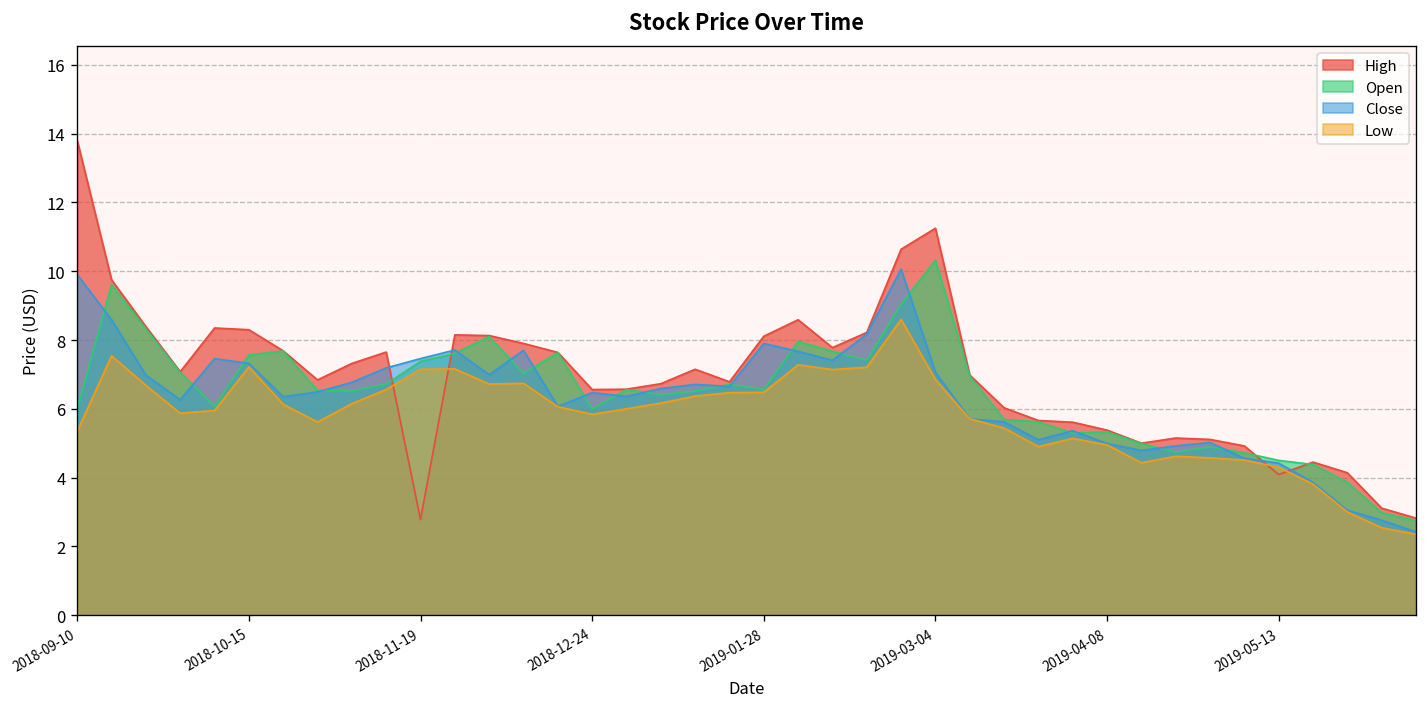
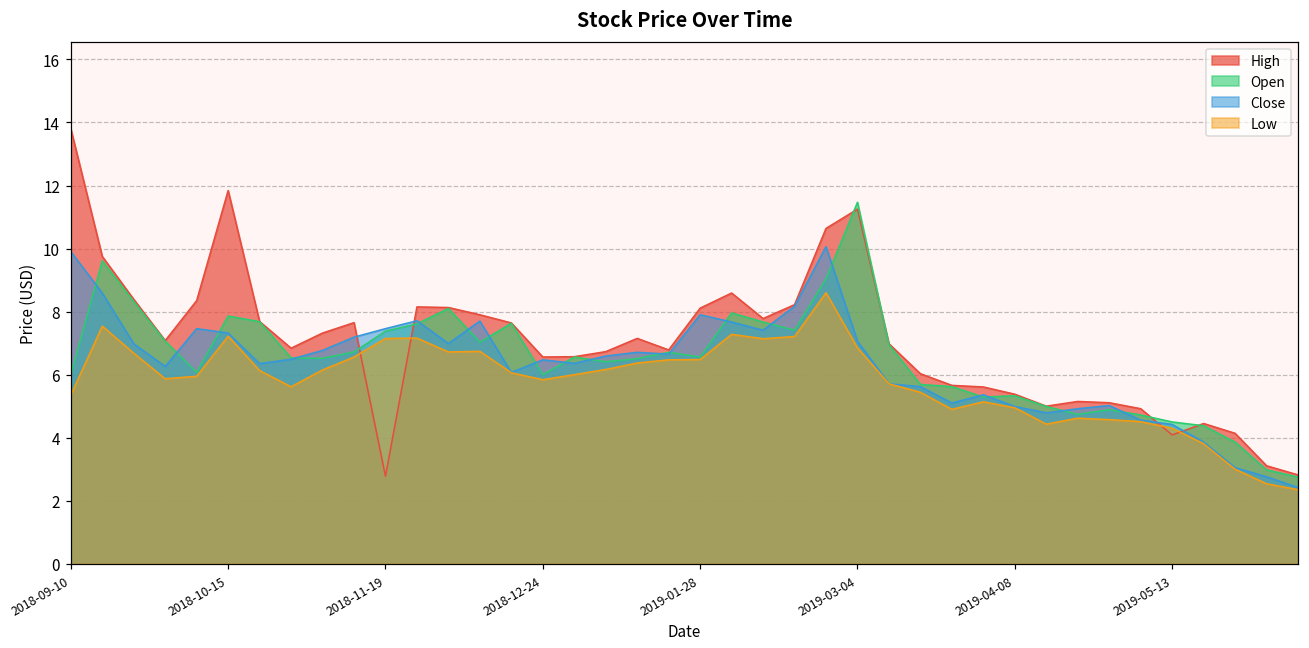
  {
    "High": {
      "2018-09-10": 13.8,
-     "2018-10-15": 8.3,
+     "2018-10-15": 11.8,
      "2018-11-19": 2.8,
      "2019-01-28": 8.1,
      "2019-03-04": 11.3,
      "2019-05-13": 4.1
    },
    "Open": {
      "2018-09-10": 6.0,
-     "2018-10-15": 7.6,
+     "2018-10-15": 7.9,
      "2018-12-24": 6.0,
-     "2019-03-04": 10.3
+     "2019-03-04": 11.5
    },
    "Close": {
      "2018-09-10": 9.9,
      "2018-10-15": 7.3,
      "2019-01-28": 7.9,
      "2019-03-04": 7.1
    },
    "Low": {
      "2018-09-10": 5.3,
      "2018-10-15": 7.2,
      "2018-11-19": 7.2,
      "2018-12-24": 5.8,
      "2019-03-04": 6.8,
      "2019-05-13": 4.3
    }
  }
